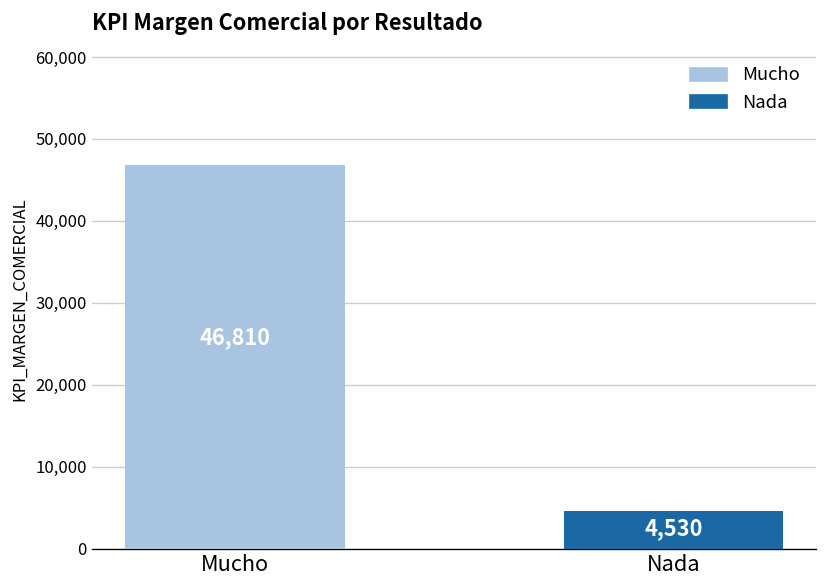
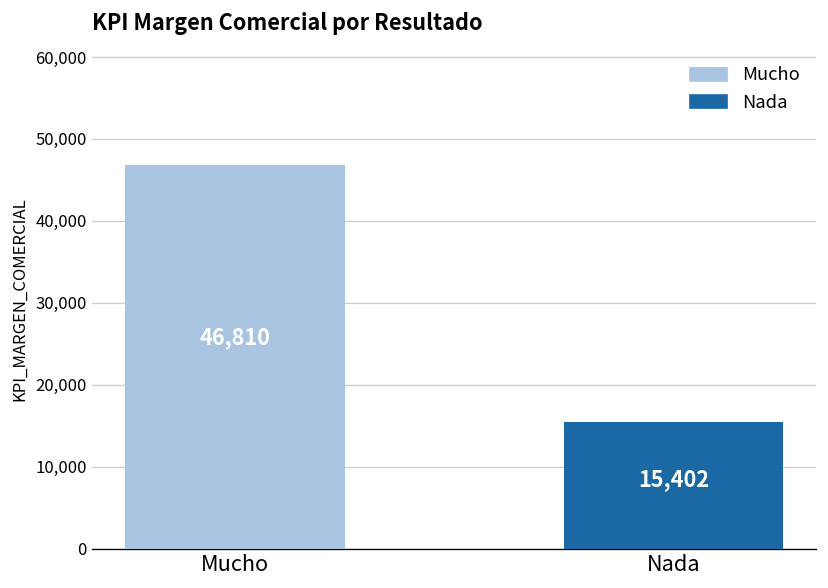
  {
    "Mucho": "46,810",
-   "Nada": "4,530"
+   "Nada": "15,402"
  }
